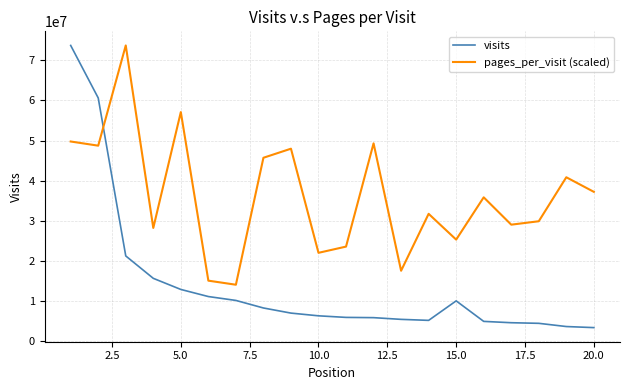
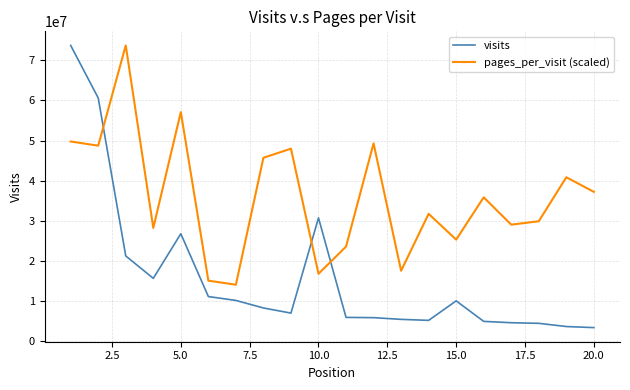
  {
    "visits": {
-     "5.0": 13000000,
-     "10.0": 6000000,
+     "5.0": 27000000,
+     "10.0": 31000000,
      "15.0": 10000000,
      "20.0": 3000000
    },
    "pages_per_visit (scaled)": {
      "5.0": 57000000,
-     "10.0": 22000000,
+     "10.0": 17000000,
      "15.0": 25000000,
      "20.0": 37000000
    }
  }
